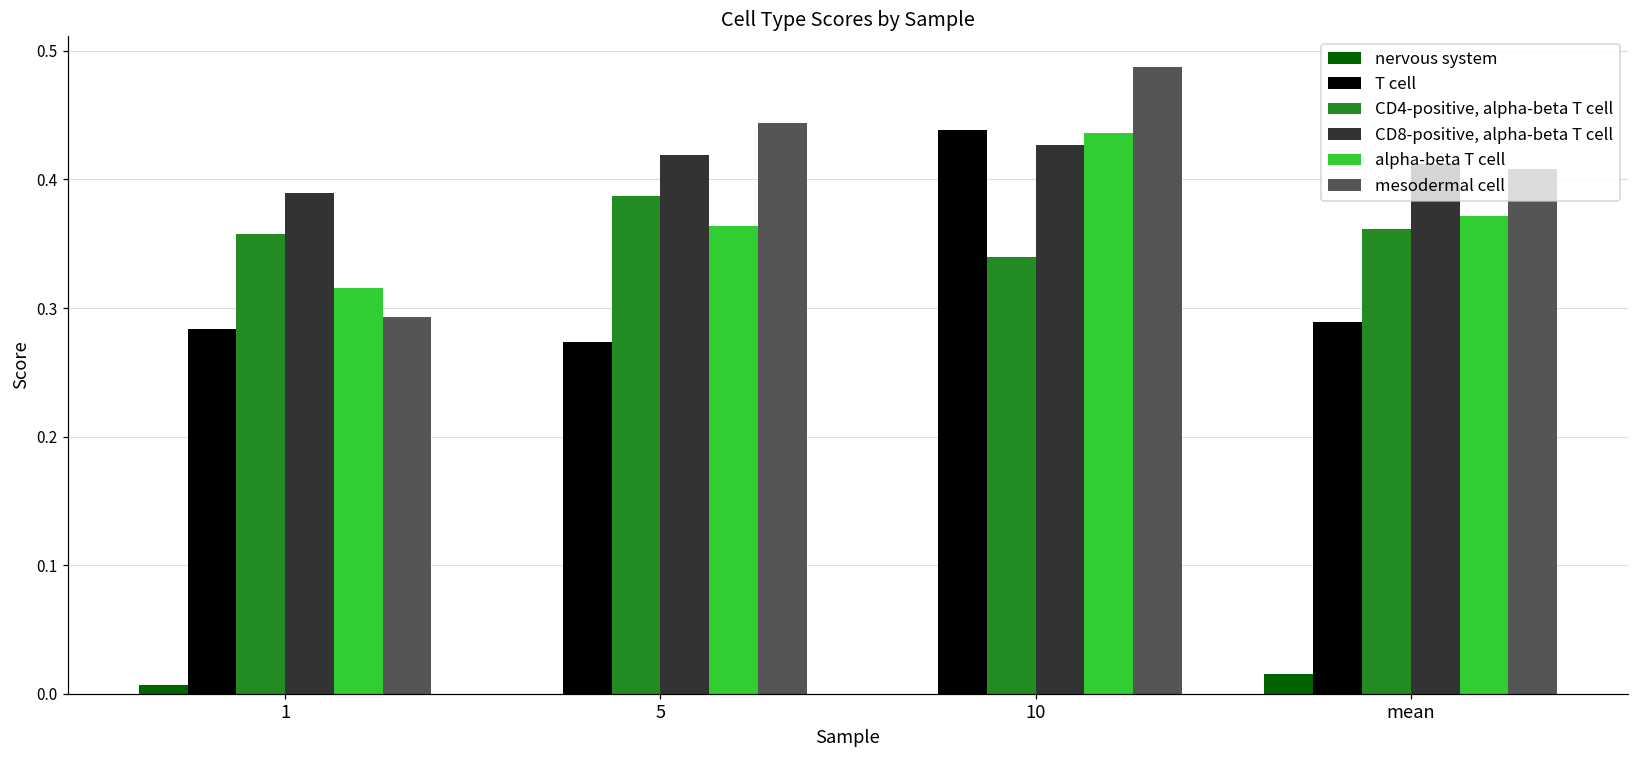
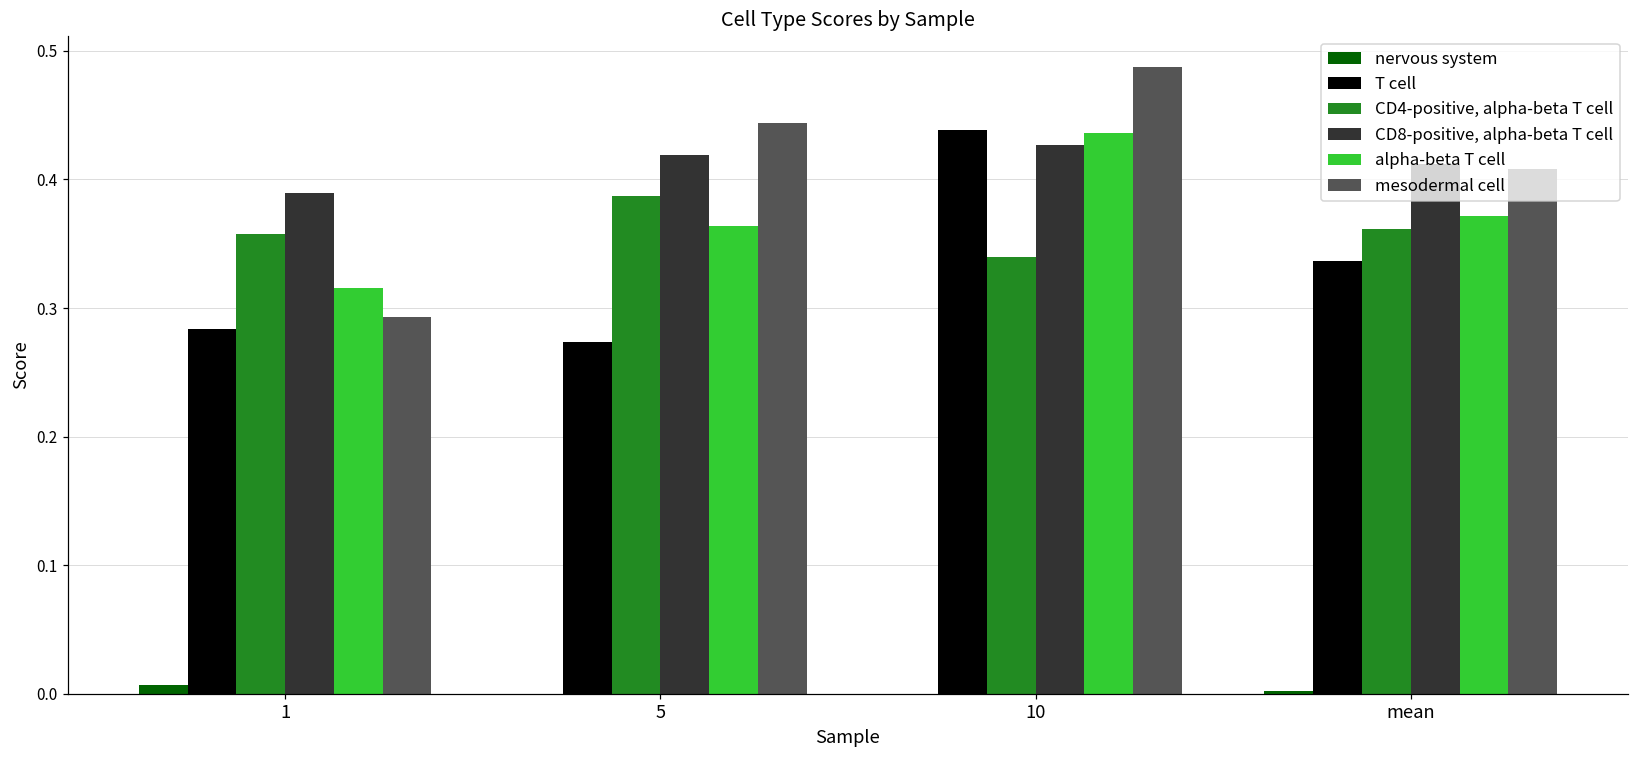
  {
    "nervous system": {
      "1": 0.007,
-     "mean": 0.015
+     "mean": 0.002
    },
    "T cell": {
      "1": 0.284,
      "5": 0.273,
      "10": 0.438,
-     "mean": 0.289
+     "mean": 0.337
    },
    "CD4-positive, alpha-beta T cell": {
      "1": 0.357,
      "5": 0.388,
      "10": 0.340,
      "mean": 0.362
    },
    "alpha-beta T cell": {
      "1": 0.316,
      "5": 0.364,
      "10": 0.436,
      "mean": 0.372
    }
  }
